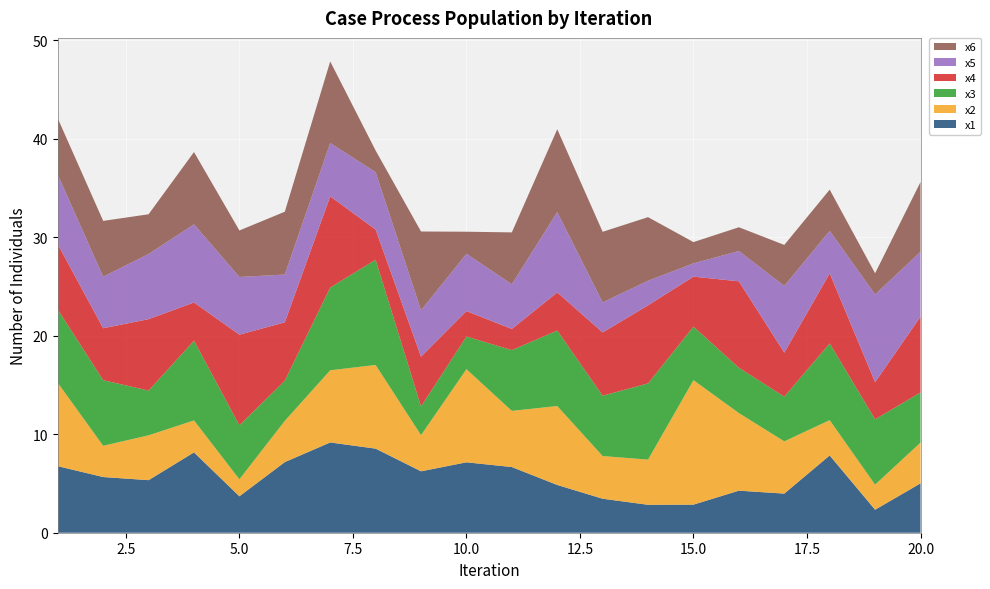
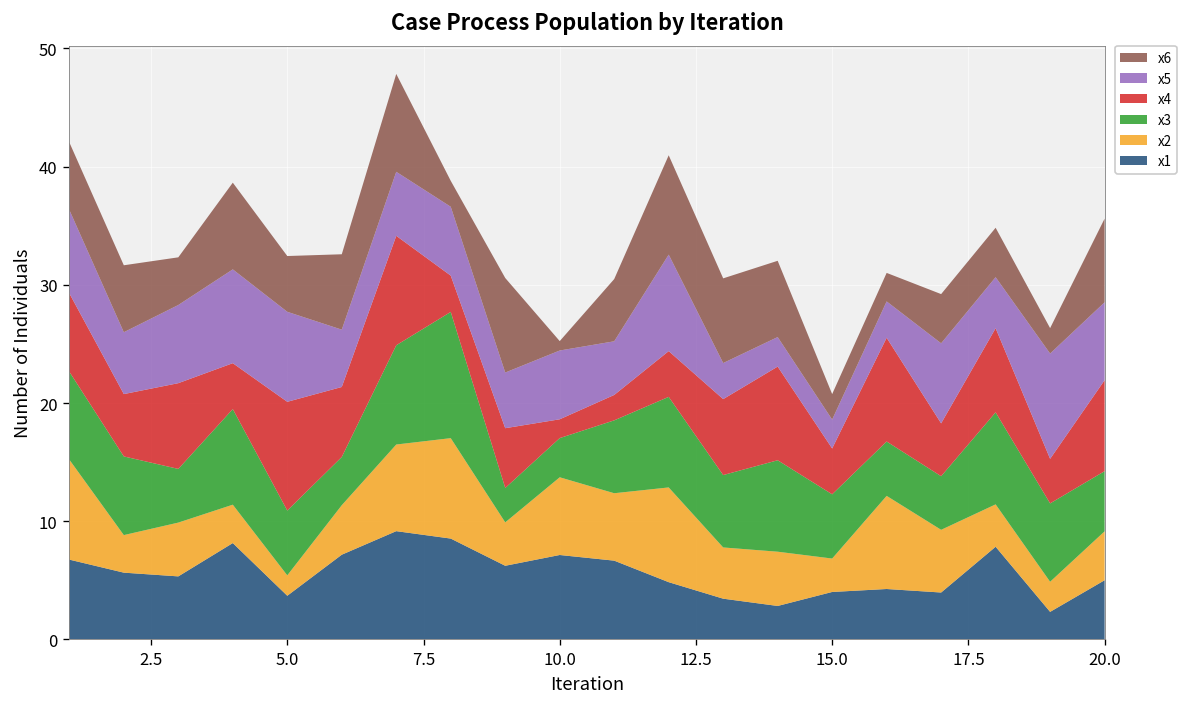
  {
    "x1": {
      "5.0": 4,
      "10.0": 7,
-     "15.0": 3,
+     "15.0": 4,
      "20.0": 5
    },
    "x2": {
      "5.0": 2,
-     "10.0": 9,
-     "15.0": 13,
+     "10.0": 7,
+     "15.0": 3,
      "20.0": 4
    },
    "x3": {
      "5.0": 5,
      "10.0": 3,
      "15.0": 5,
      "20.0": 5
    },
    "x4": {
      "5.0": 9,
-     "10.0": 3,
-     "15.0": 5,
+     "10.0": 2,
+     "15.0": 4,
      "20.0": 8
    },
    "x5": {
-     "5.0": 6,
+     "5.0": 8,
      "10.0": 6,
-     "15.0": 1,
+     "15.0": 2,
      "20.0": 7
    },
    "x6": {
      "5.0": 5,
-     "10.0": 2,
+     "10.0": 1,
      "15.0": 2,
      "20.0": 7
    }
  }
